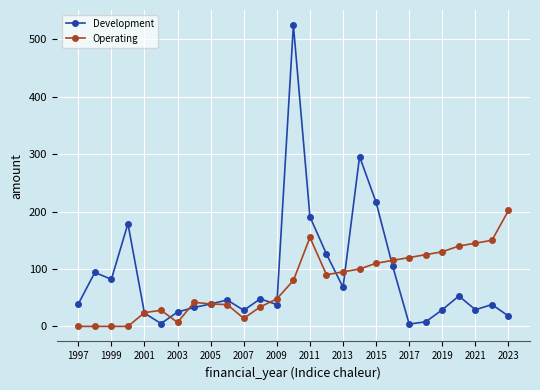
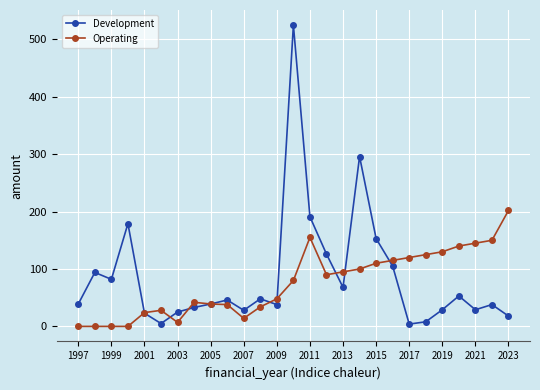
  {
    "Development": {
      "1997": 40,
      "1999": 80,
      "2003": 30,
      "2007": 30,
      "2009": 40,
      "2011": 190,
      "2013": 70,
-     "2015": 220,
+     "2015": 150,
      "2017": 0,
      "2019": 30,
      "2021": 30,
      "2023": 20
    },
    "Operating": {
      "1997": 0,
      "1999": 0,
      "2003": 10,
      "2007": 10,
      "2009": 50,
      "2011": 160,
      "2013": 100,
      "2015": 110,
      "2017": 120,
      "2019": 130,
      "2021": 150,
      "2023": 200
    }
  }
